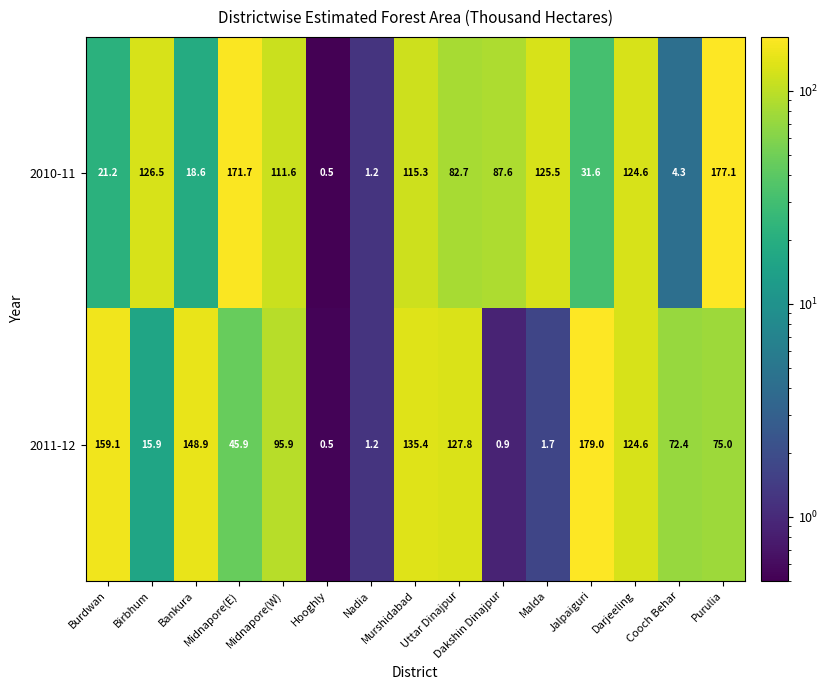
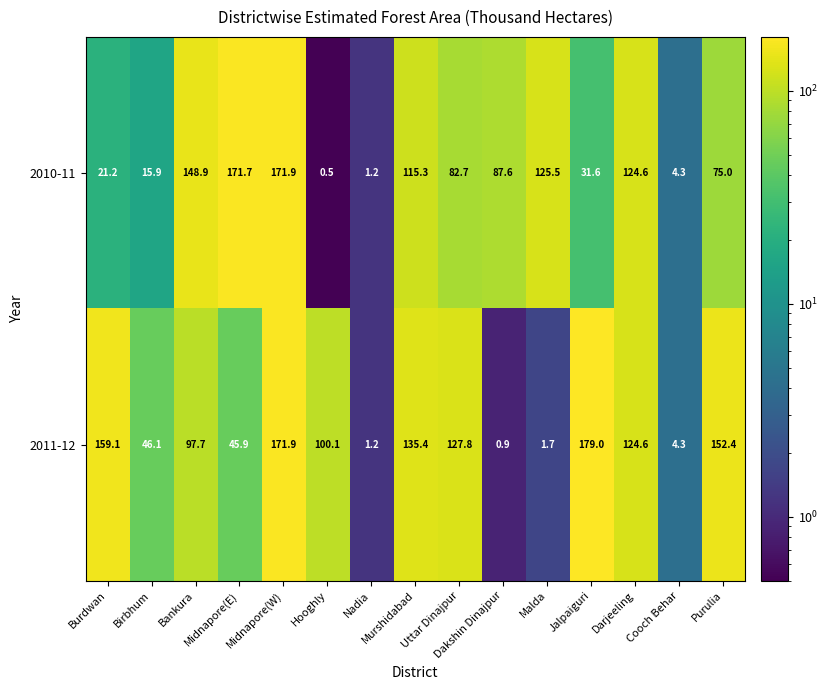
  {
    "2010-11": {
      "Burdwan": 21.2,
-     "Birbhum": 126.5,
-     "Bankura": 18.6,
+     "Birbhum": 15.9,
+     "Bankura": 148.9,
      "Midnapore(E)": 171.7,
-     "Midnapore(W)": 111.6,
+     "Midnapore(W)": 171.9,
      "Hooghly": 0.5,
      "Nadia": 1.2,
      "Murshidabad": 115.3,
      "Uttar Dinajpur": 82.7,
      "Dakshin Dinajpur": 87.6,
      "Malda": 125.5,
      "Jalpaiguri": 31.6,
      "Darjeeling": 124.6,
      "Cooch Behar": 4.3,
-     "Purulia": 177.1
+     "Purulia": 75.0
    },
    "2011-12": {
      "Burdwan": 159.1,
-     "Birbhum": 15.9,
-     "Bankura": 148.9,
+     "Birbhum": 46.1,
+     "Bankura": 97.7,
      "Midnapore(E)": 45.9,
-     "Midnapore(W)": 95.9,
-     "Hooghly": 0.5,
+     "Midnapore(W)": 171.9,
+     "Hooghly": 100.1,
      "Nadia": 1.2,
      "Murshidabad": 135.4,
      "Uttar Dinajpur": 127.8,
      "Dakshin Dinajpur": 0.9,
      "Malda": 1.7,
      "Jalpaiguri": 179.0,
      "Darjeeling": 124.6,
-     "Cooch Behar": 72.4,
-     "Purulia": 75.0
+     "Cooch Behar": 4.3,
+     "Purulia": 152.4
    }
  }
